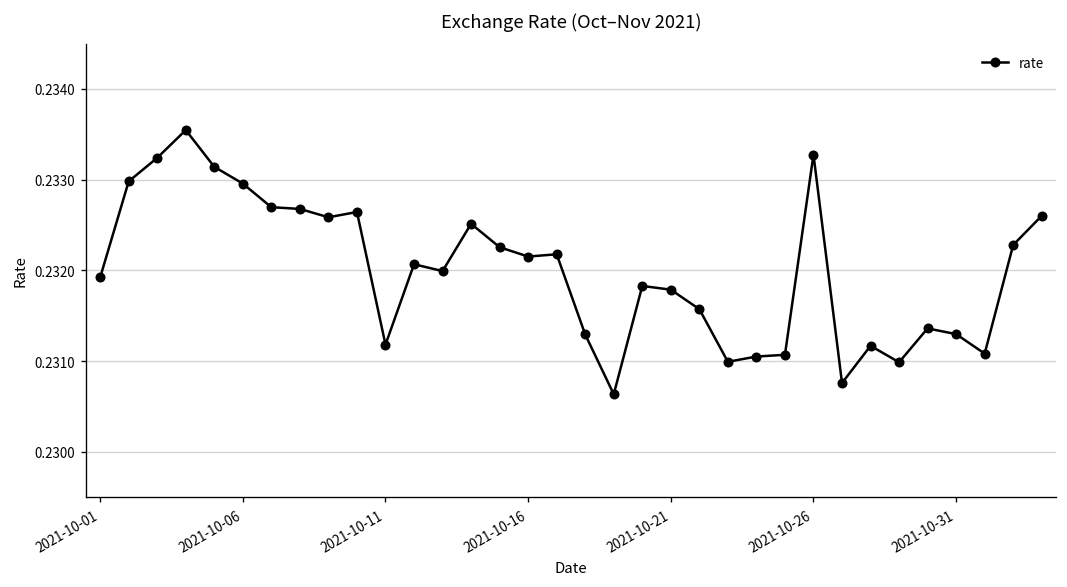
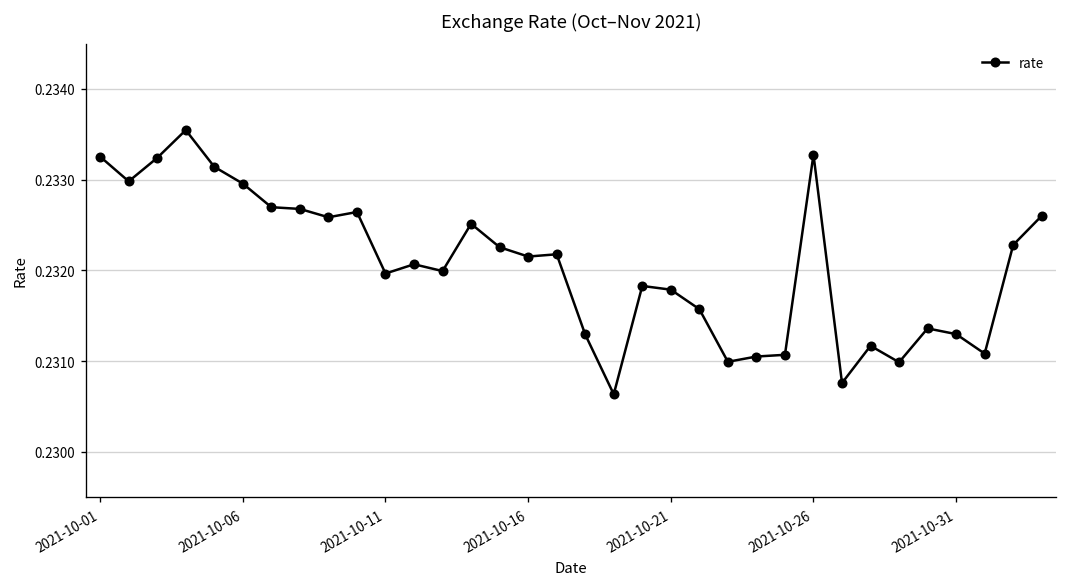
  {
-   "2021-10-01": 0.2319,
+   "2021-10-01": 0.2333,
    "2021-10-06": 0.2330,
-   "2021-10-11": 0.2312,
+   "2021-10-11": 0.2320,
    "2021-10-16": 0.2322,
    "2021-10-21": 0.2318,
    "2021-10-26": 0.2333,
    "2021-10-31": 0.2313
  }
